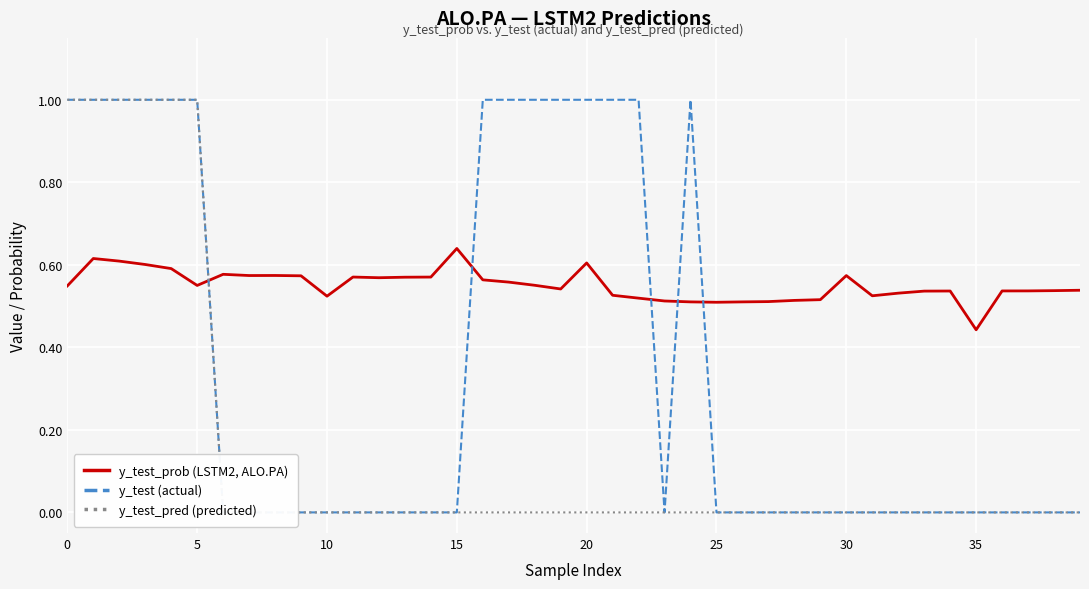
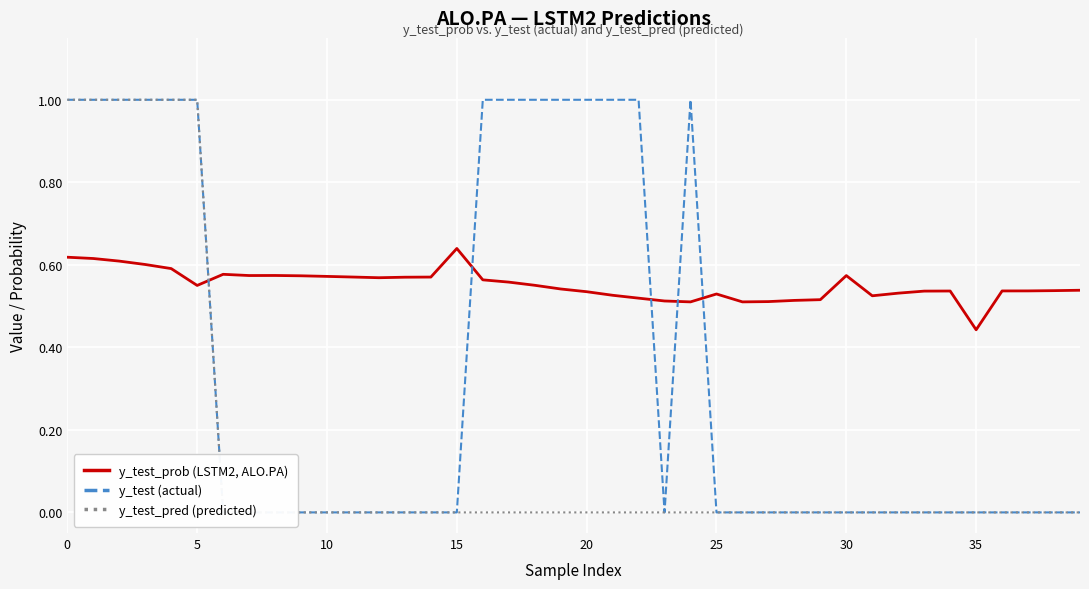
  {
    "y_test_prob (LSTM2, ALO.PA)": {
-     "0": 0.55,
+     "0": 0.62,
      "5": 0.55,
-     "10": 0.52,
+     "10": 0.57,
      "15": 0.64,
-     "20": 0.60,
-     "25": 0.51,
+     "20": 0.53,
+     "25": 0.53,
      "30": 0.57,
      "35": 0.44
    },
    "y_test (actual)": {
      "20": 1.00
    },
    "y_test_pred (predicted)": {
      "20": 0.00
    }
  }
